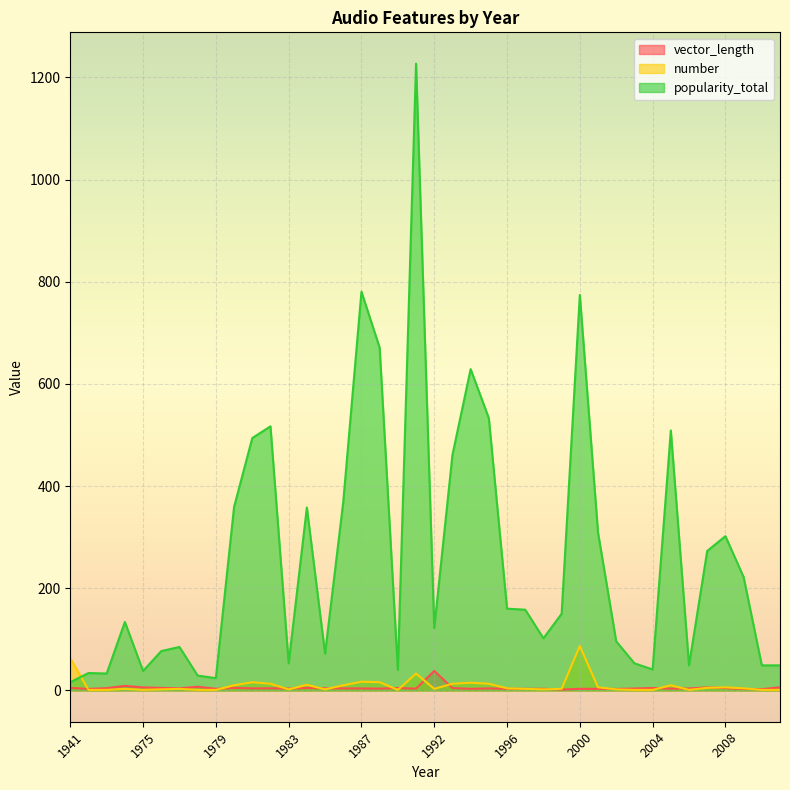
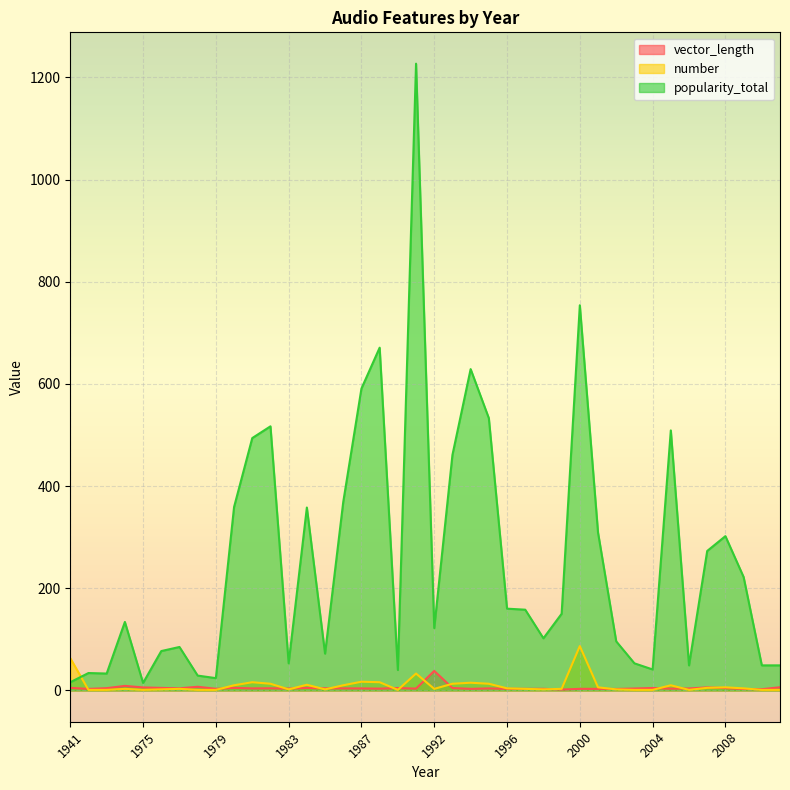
  {
    "vector_length": {
      "1941": 0,
      "1987": 0,
      "1992": 40,
      "2000": 0
    },
    "number": {
      "1941": 60,
      "1987": 20,
      "1992": 0,
      "2000": 90
    },
    "popularity_total": {
      "1941": 20,
-     "1975": 40,
+     "1975": 10,
      "1979": 20,
      "1983": 50,
-     "1987": 780,
+     "1987": 590,
      "1992": 120,
      "1996": 160,
-     "2000": 770,
+     "2000": 750,
      "2004": 40,
      "2008": 300
    }
  }
